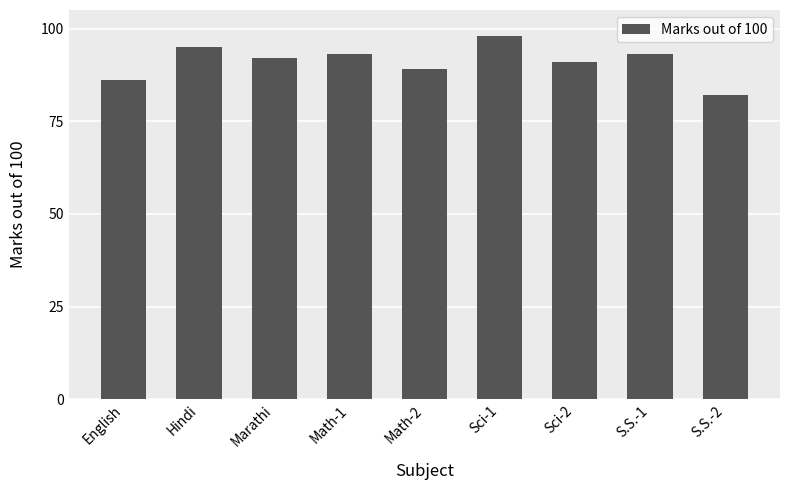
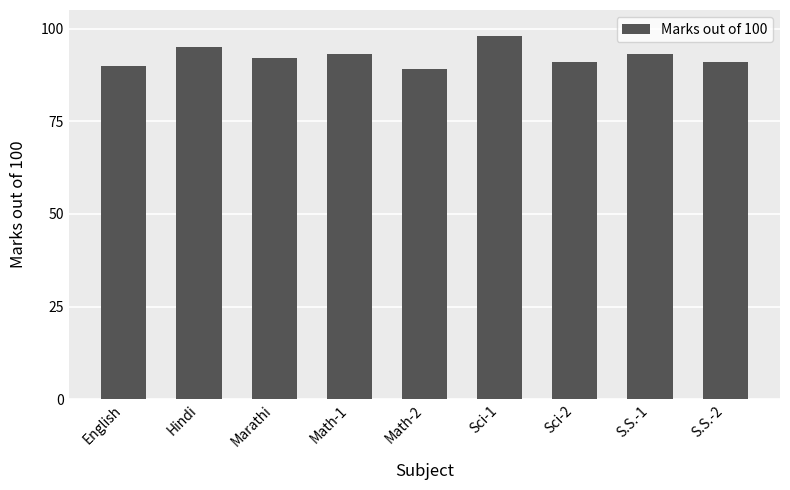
  {
-   "English": 86,
+   "English": 90,
    "Hindi": 95,
    "Marathi": 92,
    "Math-1": 93,
    "Math-2": 89,
    "Sci-1": 98,
    "Sci-2": 91,
    "S.S.-1": 93,
-   "S.S.-2": 82
+   "S.S.-2": 91
  }
